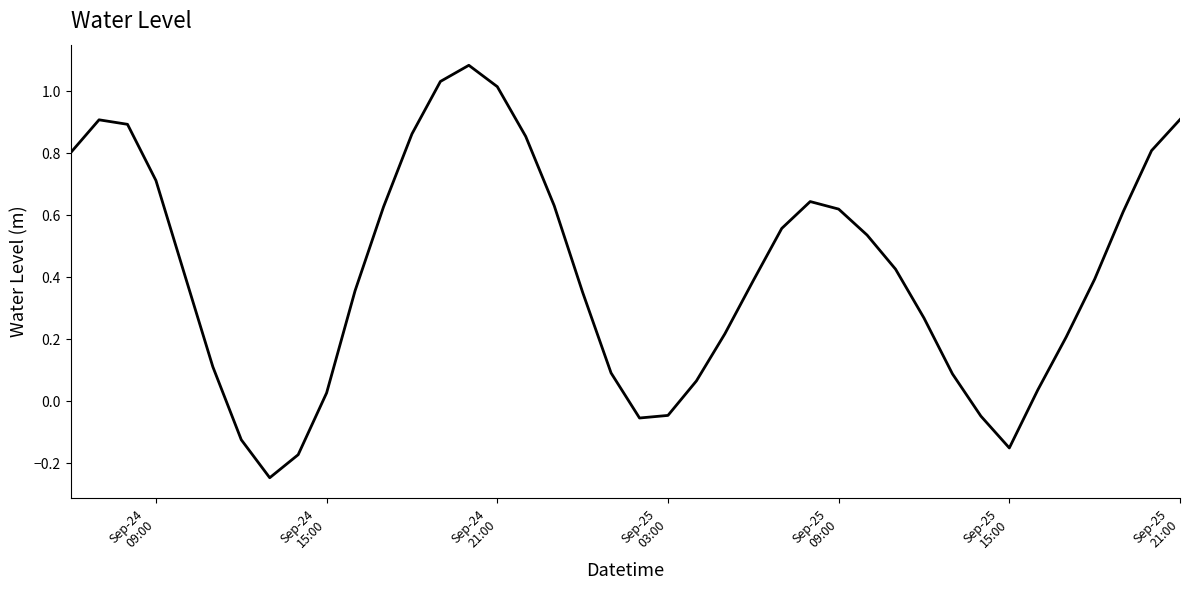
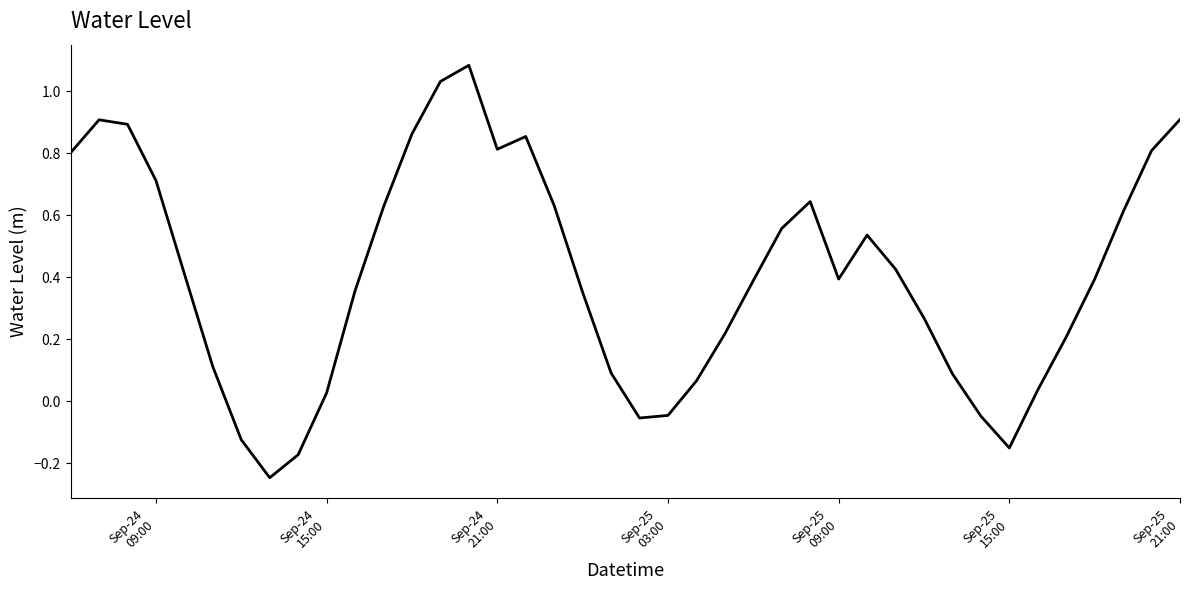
  {
    "Sep-24 09:00": 0.71,
    "Sep-24 15:00": 0.03,
-   "Sep-24 21:00": 1.01,
+   "Sep-24 21:00": 0.81,
    "Sep-25 03:00": -0.05,
-   "Sep-25 09:00": 0.62,
+   "Sep-25 09:00": 0.39,
    "Sep-25 15:00": -0.15,
    "Sep-25 21:00": 0.91
  }
